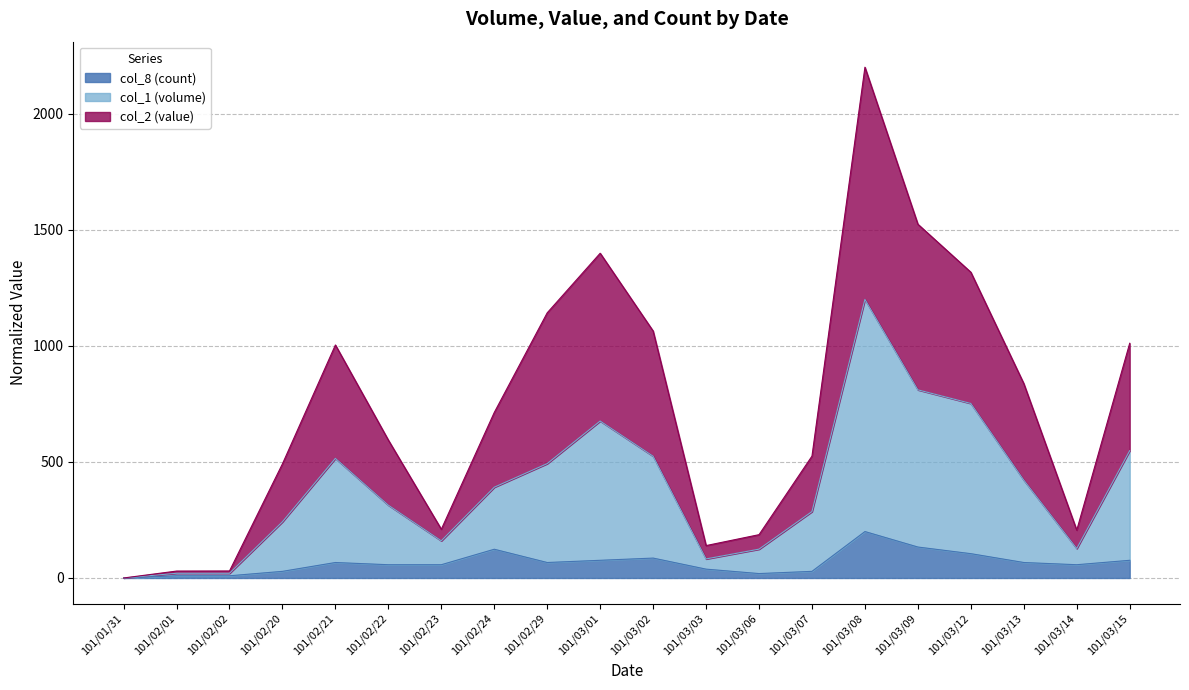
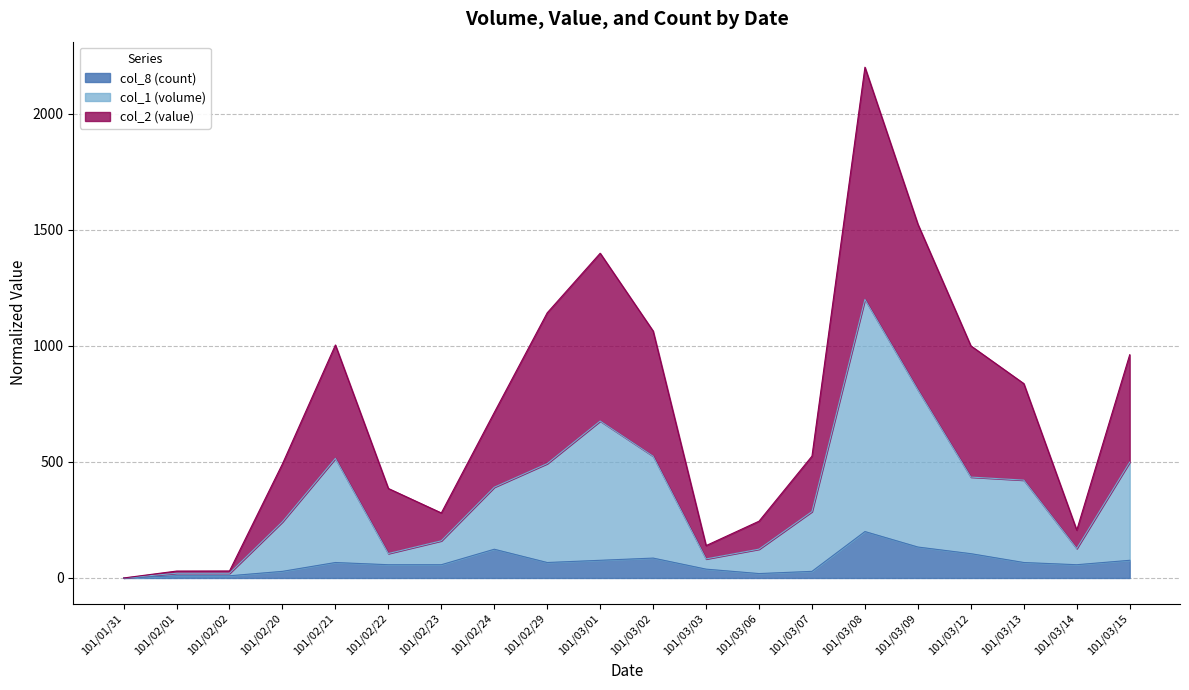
  {
    "col_8 (count)": {
      "101/02/20": 30,
      "101/02/21": 70,
      "101/02/22": 60,
      "101/02/23": 60,
      "101/02/24": 120,
      "101/02/29": 70,
      "101/03/01": 80,
      "101/03/02": 90,
      "101/03/03": 40,
      "101/03/06": 20,
      "101/03/07": 30,
      "101/03/08": 200,
      "101/03/09": 130,
      "101/03/12": 100,
      "101/03/13": 70,
      "101/03/14": 60,
      "101/03/15": 80
    },
    "col_1 (volume)": {
      "101/02/20": 210,
      "101/02/21": 450,
-     "101/02/22": 260,
+     "101/02/22": 50,
      "101/02/23": 100,
      "101/02/24": 270,
      "101/02/29": 430,
      "101/03/01": 600,
      "101/03/02": 440,
      "101/03/03": 40,
      "101/03/06": 110,
      "101/03/07": 260,
      "101/03/08": 1000,
      "101/03/09": 680,
-     "101/03/12": 650,
+     "101/03/12": 330,
      "101/03/13": 350,
      "101/03/14": 70,
-     "101/03/15": 470
+     "101/03/15": 420
    },
    "col_2 (value)": {
      "101/02/20": 250,
      "101/02/21": 490,
      "101/02/22": 280,
-     "101/02/23": 50,
+     "101/02/23": 120,
      "101/02/24": 320,
      "101/02/29": 650,
      "101/03/01": 720,
      "101/03/02": 540,
      "101/03/03": 60,
-     "101/03/06": 60,
+     "101/03/06": 120,
      "101/03/07": 240,
      "101/03/08": 1000,
      "101/03/09": 710,
      "101/03/12": 570,
      "101/03/13": 420,
      "101/03/14": 80,
      "101/03/15": 460
    }
  }
